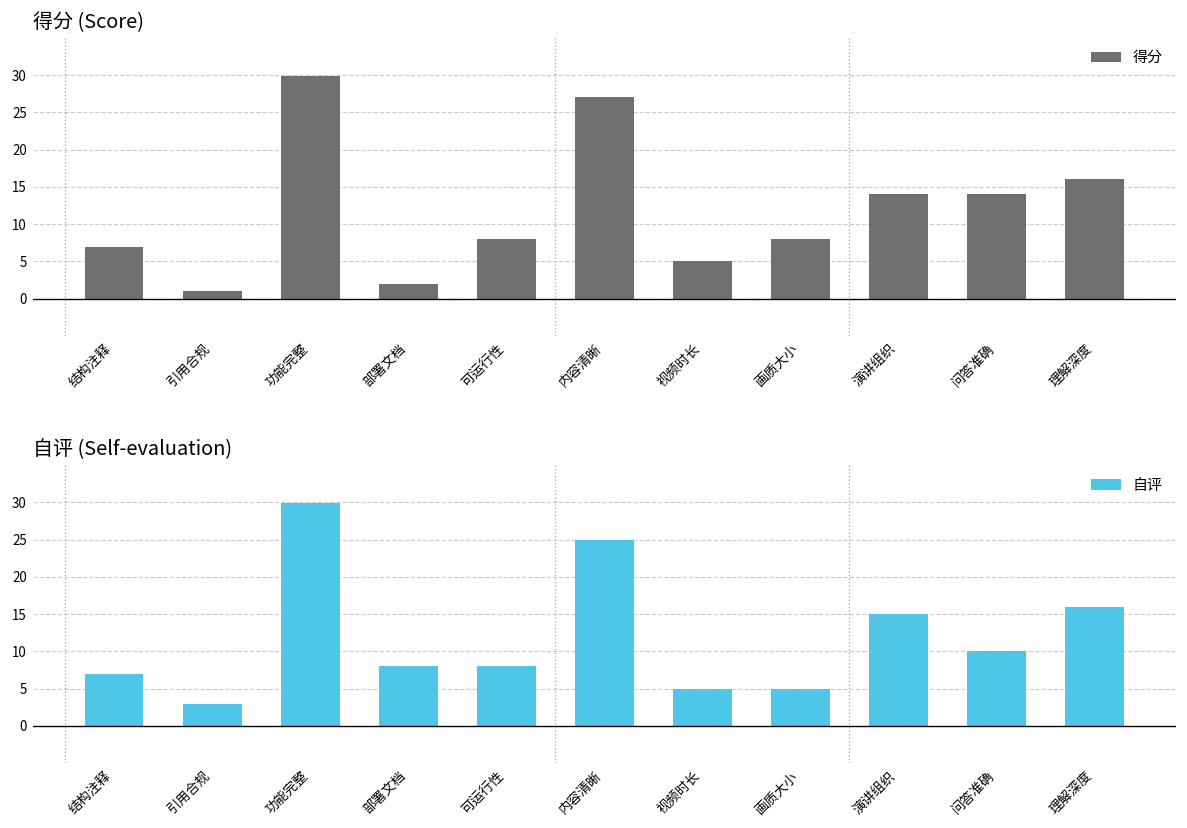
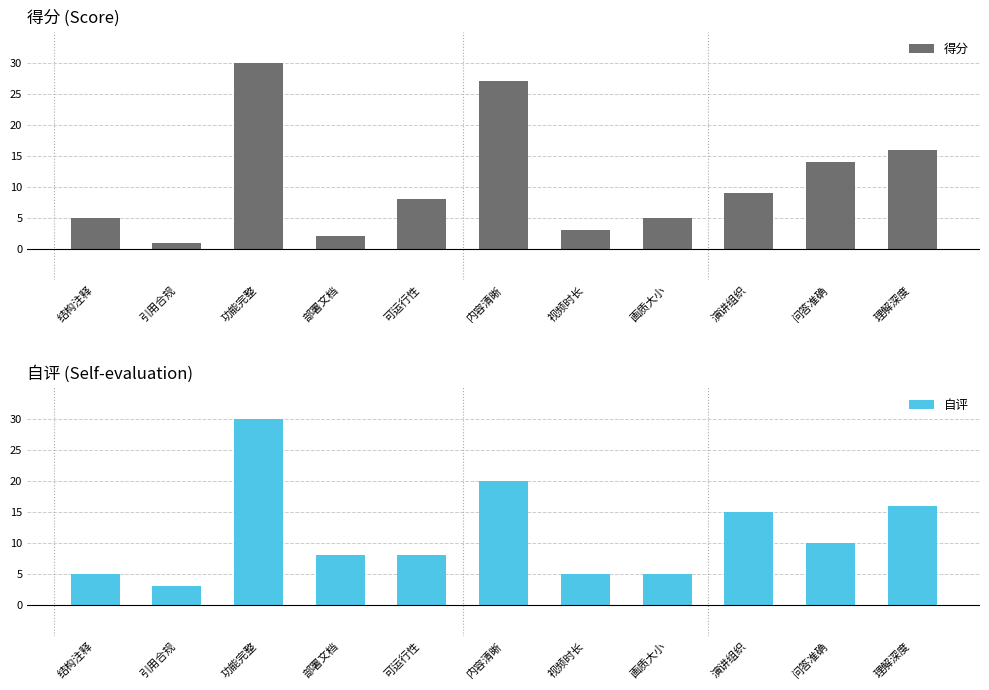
  {
    "得分 (Score)": {
-     "结构注释": 7,
+     "结构注释": 5,
      "引用合规": 1,
      "功能完整": 30,
      "部署文档": 2,
      "可运行性": 8,
      "内容清晰": 27,
-     "视频时长": 5,
-     "画质大小": 8,
-     "演讲组织": 14,
+     "视频时长": 3,
+     "画质大小": 5,
+     "演讲组织": 9,
      "问答准确": 14,
      "理解深度": 16
    },
    "自评 (Self-evaluation)": {
-     "结构注释": 7,
+     "结构注释": 5,
      "引用合规": 3,
      "功能完整": 30,
      "部署文档": 8,
      "可运行性": 8,
-     "内容清晰": 25,
+     "内容清晰": 20,
      "视频时长": 5,
      "画质大小": 5,
      "演讲组织": 15,
      "问答准确": 10,
      "理解深度": 16
    }
  }
